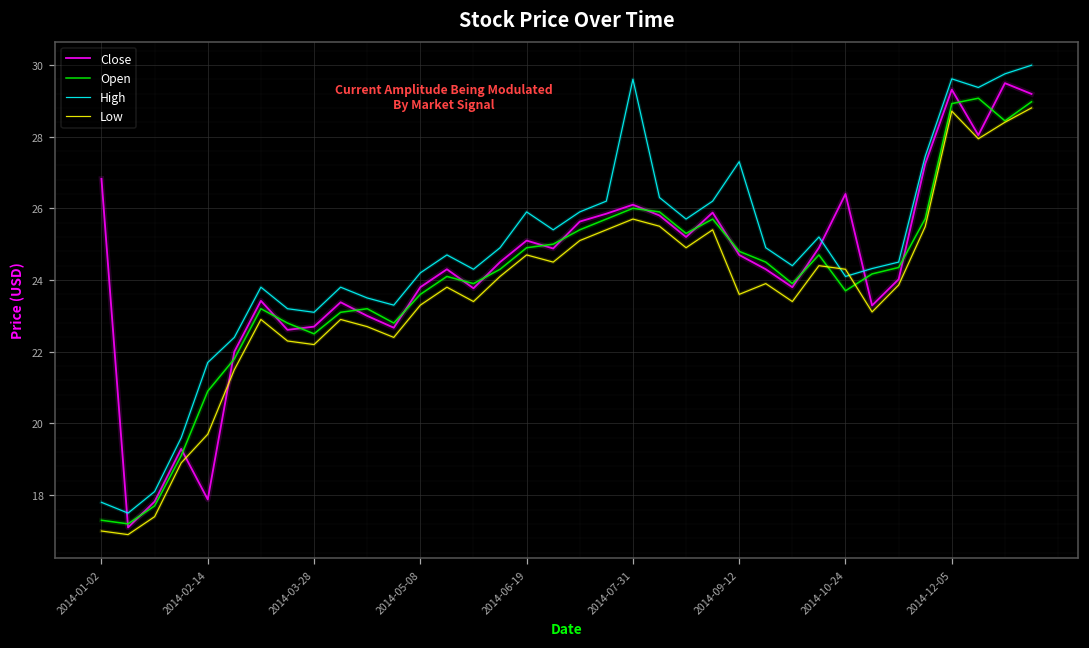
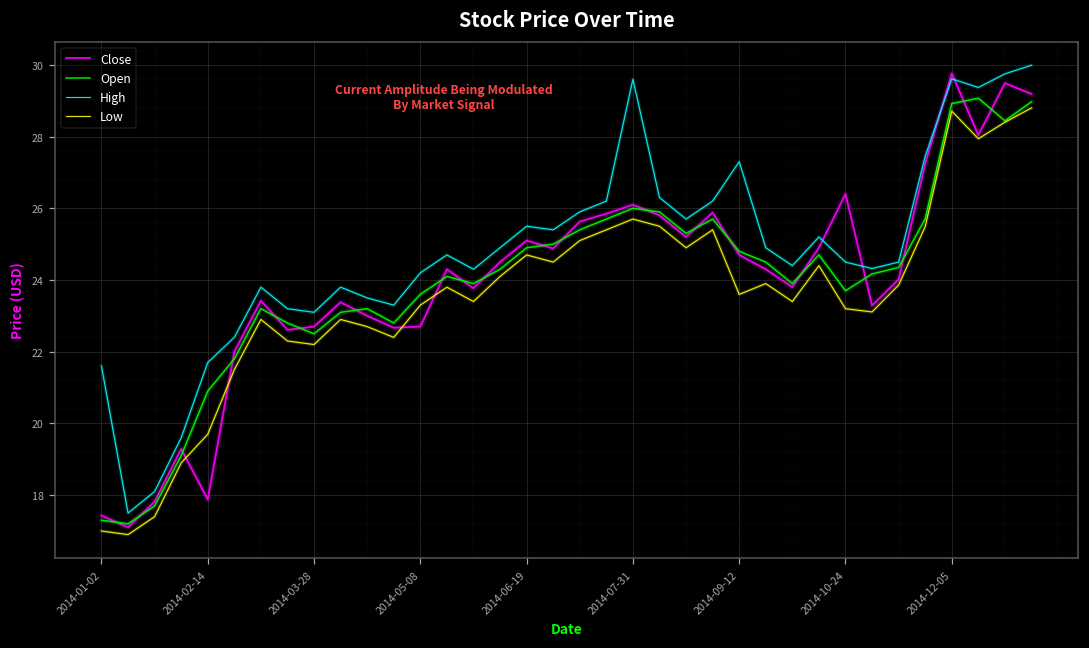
  {
    "Close": {
-     "2014-01-02": 26.8,
+     "2014-01-02": 17.4,
      "2014-02-14": 17.9,
      "2014-03-28": 22.7,
-     "2014-05-08": 23.8,
+     "2014-05-08": 22.7,
      "2014-06-19": 25.1,
      "2014-07-31": 26.1,
      "2014-09-12": 24.7,
      "2014-10-24": 26.4,
-     "2014-12-05": 29.3
+     "2014-12-05": 29.8
    },
    "Open": {
      "2014-01-02": 17.3,
      "2014-02-14": 20.9,
      "2014-03-28": 22.5,
      "2014-05-08": 23.6,
      "2014-06-19": 24.9,
      "2014-07-31": 26.0,
      "2014-09-12": 24.8,
      "2014-10-24": 23.7,
      "2014-12-05": 28.9
    },
    "High": {
-     "2014-01-02": 17.8,
+     "2014-01-02": 21.6,
      "2014-02-14": 21.7,
      "2014-03-28": 23.1,
      "2014-05-08": 24.2,
-     "2014-06-19": 25.9,
+     "2014-06-19": 25.5,
      "2014-07-31": 29.6,
      "2014-09-12": 27.3,
-     "2014-10-24": 24.1,
+     "2014-10-24": 24.5,
      "2014-12-05": 29.6
    },
    "Low": {
      "2014-01-02": 17.0,
      "2014-02-14": 19.7,
      "2014-03-28": 22.2,
      "2014-05-08": 23.3,
      "2014-06-19": 24.7,
      "2014-07-31": 25.7,
      "2014-09-12": 23.6,
-     "2014-10-24": 24.3,
+     "2014-10-24": 23.2,
      "2014-12-05": 28.7
    }
  }
